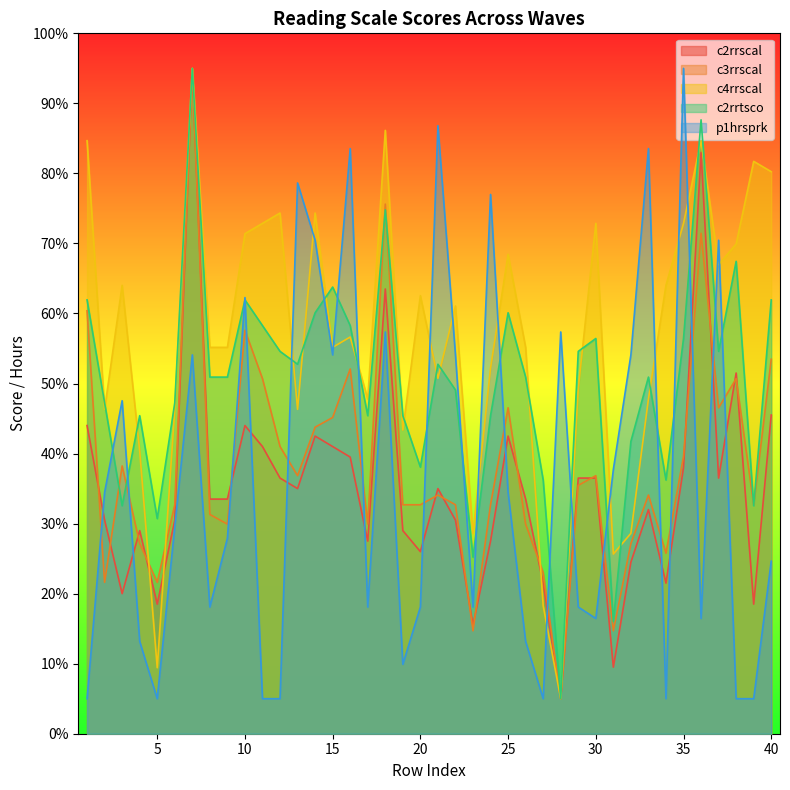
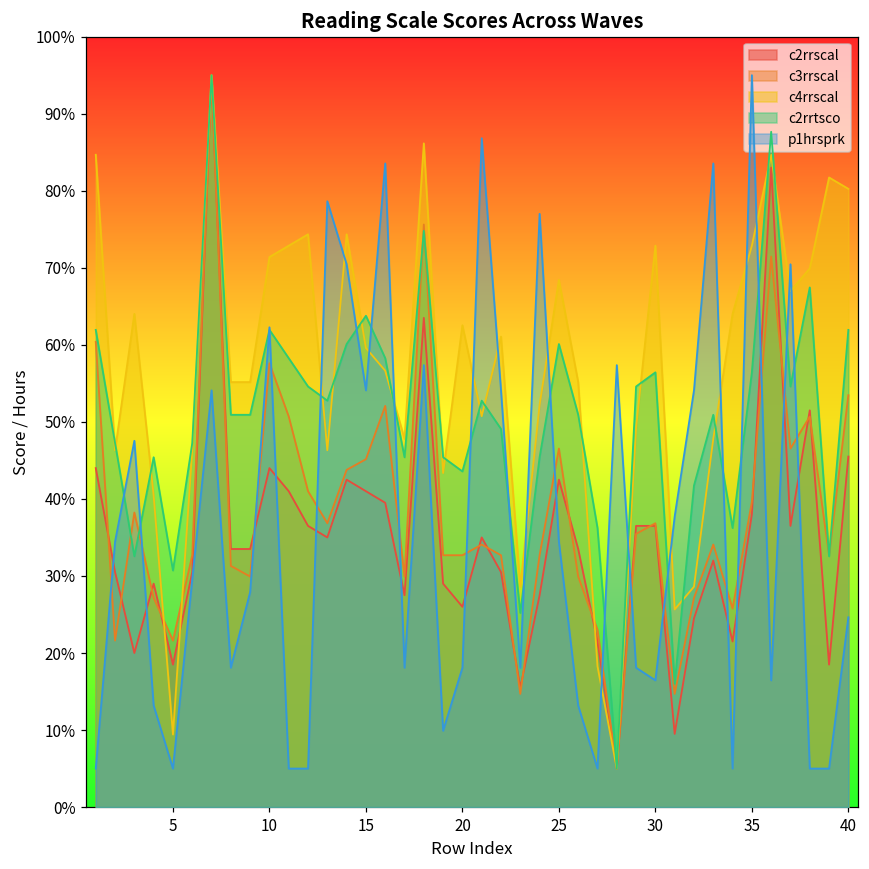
  {
    "c4rrscal": {
      "5": "9%",
      "10": "71%",
-     "15": "55%",
+     "15": "60%",
      "20": "63%",
      "25": "68%",
      "30": "73%",
      "35": "73%",
      "40": "80%"
    },
    "c2rrtsco": {
      "5": "31%",
      "15": "64%",
-     "20": "38%",
+     "20": "44%",
      "25": "60%",
      "30": "56%",
      "35": "56%",
      "40": "62%"
    },
    "p1hrsprk": {
      "5": "5%",
      "15": "54%",
      "20": "18%",
      "25": "34%",
      "30": "16%",
      "40": "25%"
    }
  }
